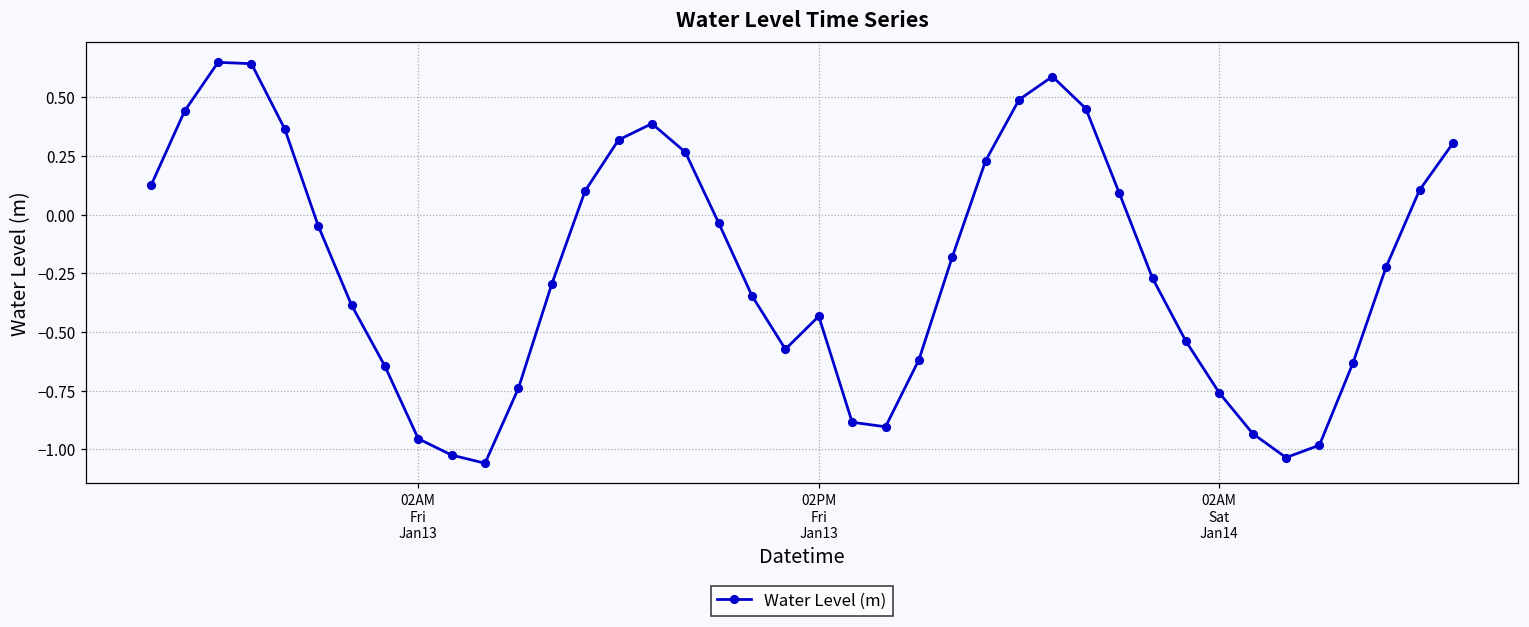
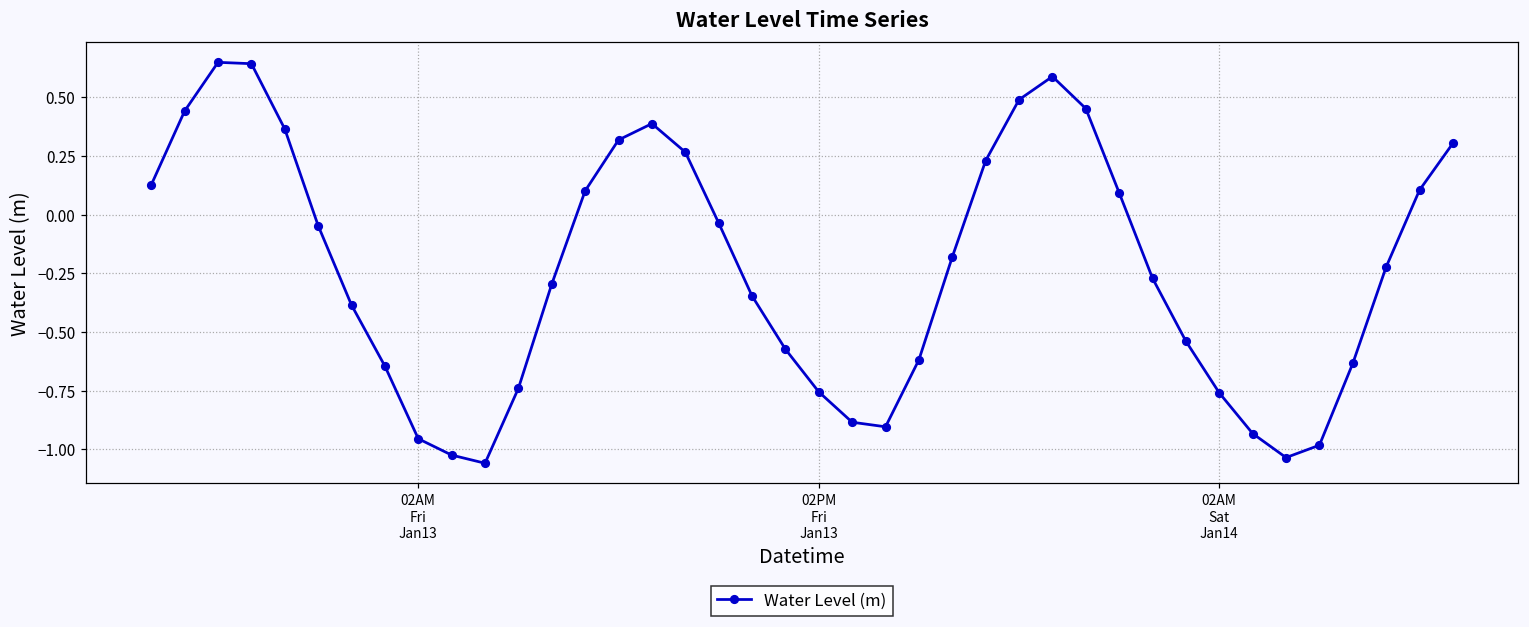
  {
    "02AM Fri Jan13": -0.95,
-   "02PM Fri Jan13": -0.43,
+   "02PM Fri Jan13": -0.76,
    "02AM Sat Jan14": -0.76
  }
